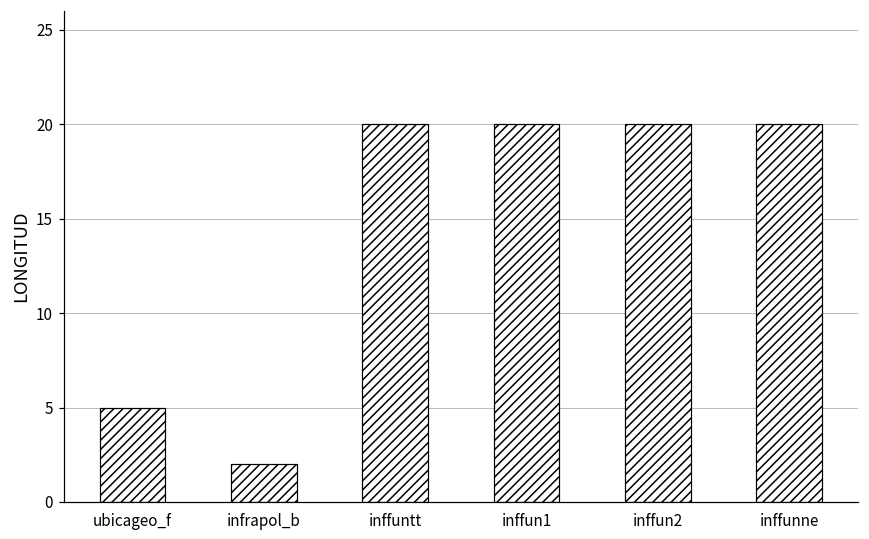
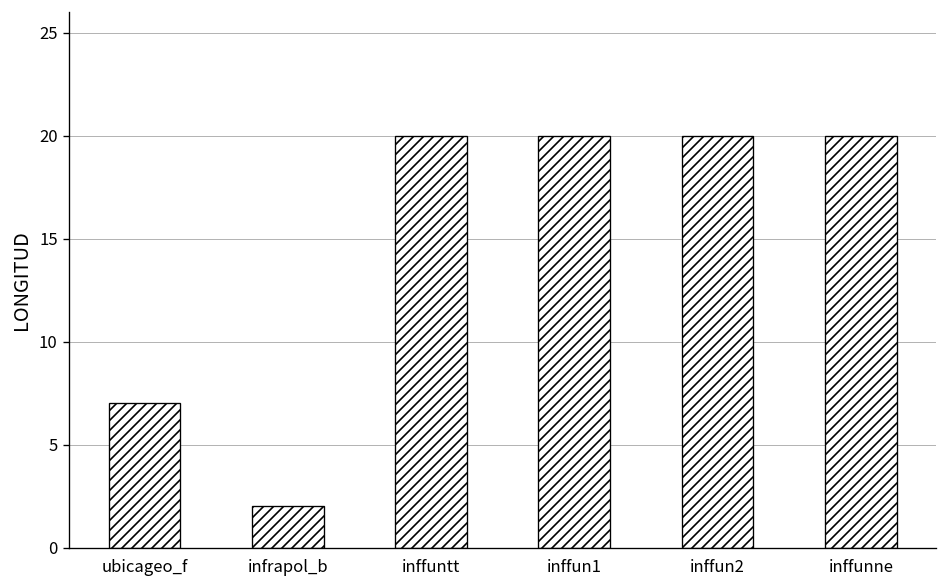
  {
-   "ubicageo_f": 5,
+   "ubicageo_f": 7,
    "infrapol_b": 2,
    "inffuntt": 20,
    "inffun1": 20,
    "inffun2": 20,
    "inffunne": 20
  }
